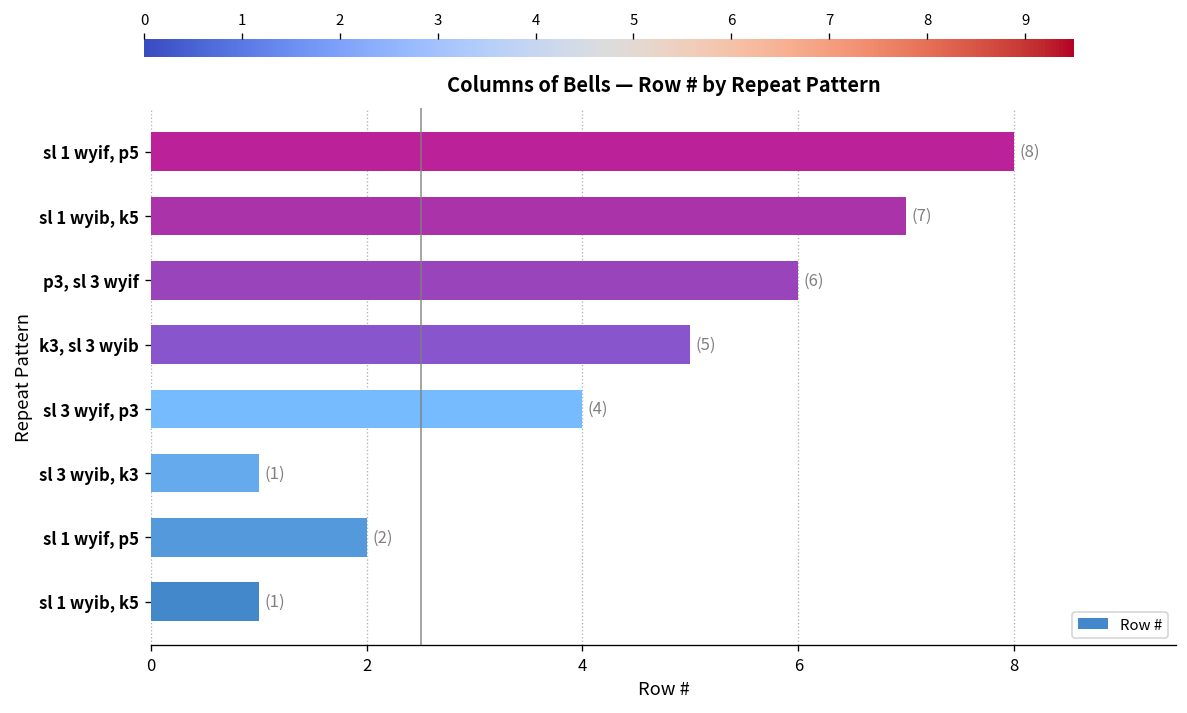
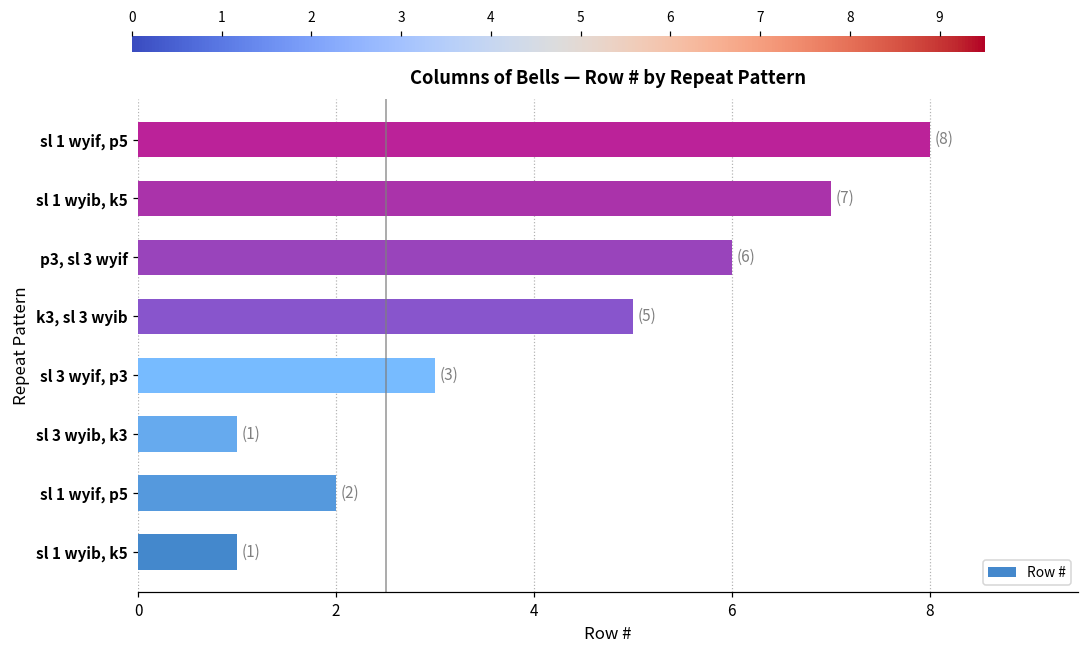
  {
    "p3, sl 3 wyif": "(6)",
    "k3, sl 3 wyib": "(5)",
-   "sl 3 wyif, p3": "(4)",
+   "sl 3 wyif, p3": "(3)",
    "sl 3 wyib, k3": "(1)"
  }
